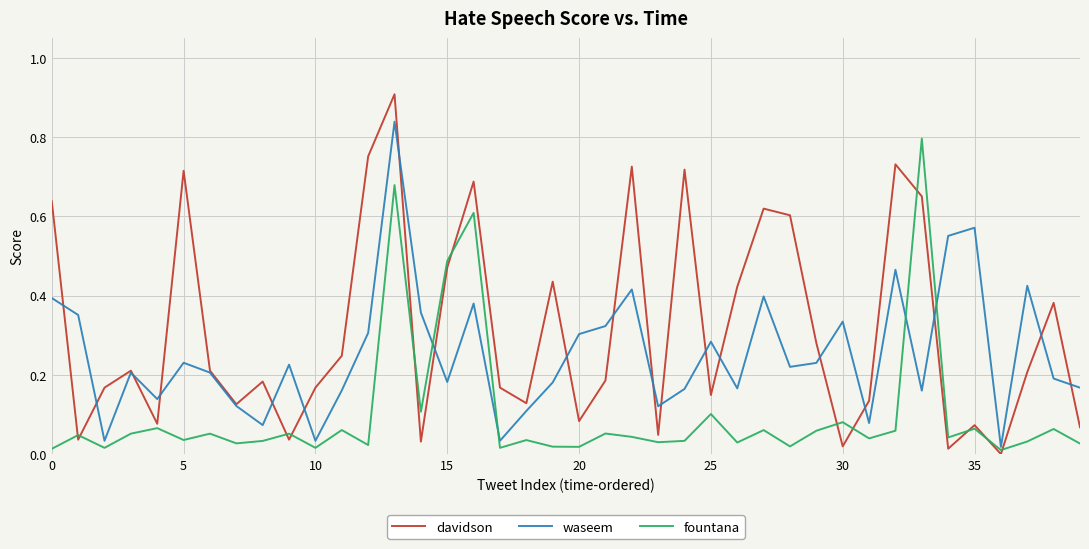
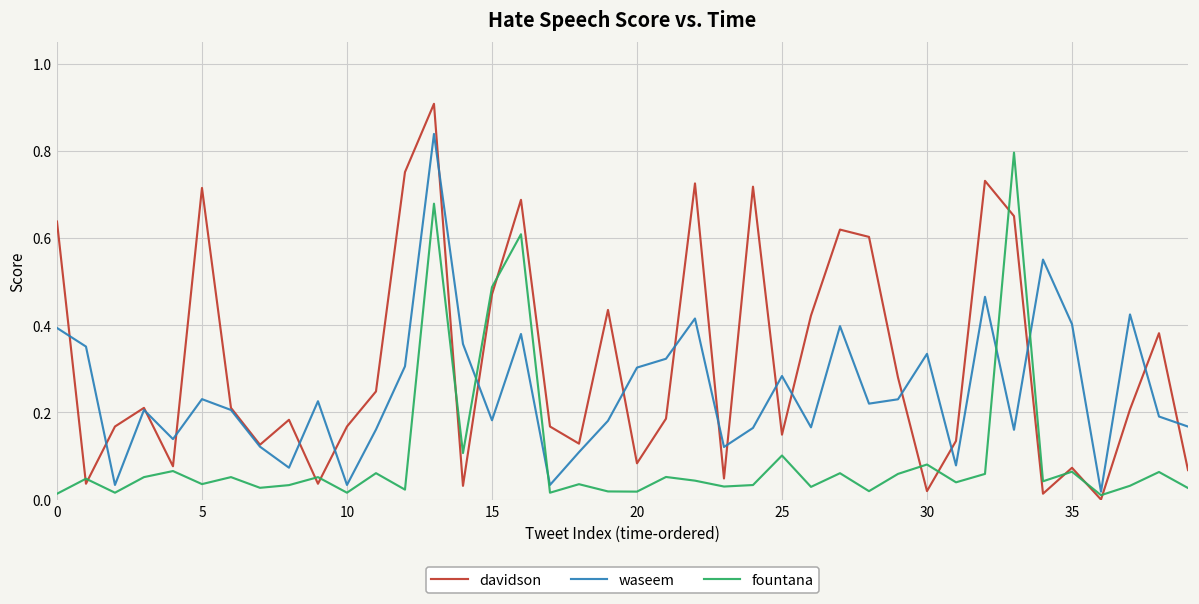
  {
    "davidson": {
      "0": 0.64,
      "5": 0.71,
      "10": 0.17,
      "15": 0.47,
      "20": 0.08,
      "25": 0.15,
      "30": 0.02,
      "35": 0.07
    },
    "waseem": {
      "0": 0.39,
      "5": 0.23,
      "10": 0.03,
      "15": 0.18,
      "20": 0.30,
      "25": 0.28,
      "30": 0.33,
-     "35": 0.57
+     "35": 0.40
    },
    "fountana": {
      "0": 0.01,
      "5": 0.04,
      "10": 0.02,
      "15": 0.49,
      "20": 0.02,
      "25": 0.10,
      "30": 0.08,
      "35": 0.06
    }
  }
